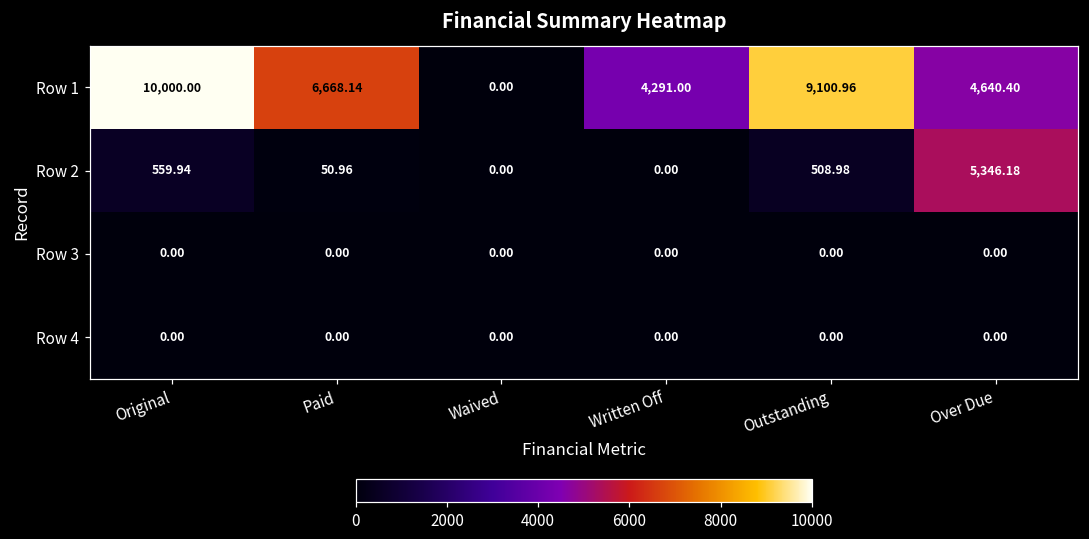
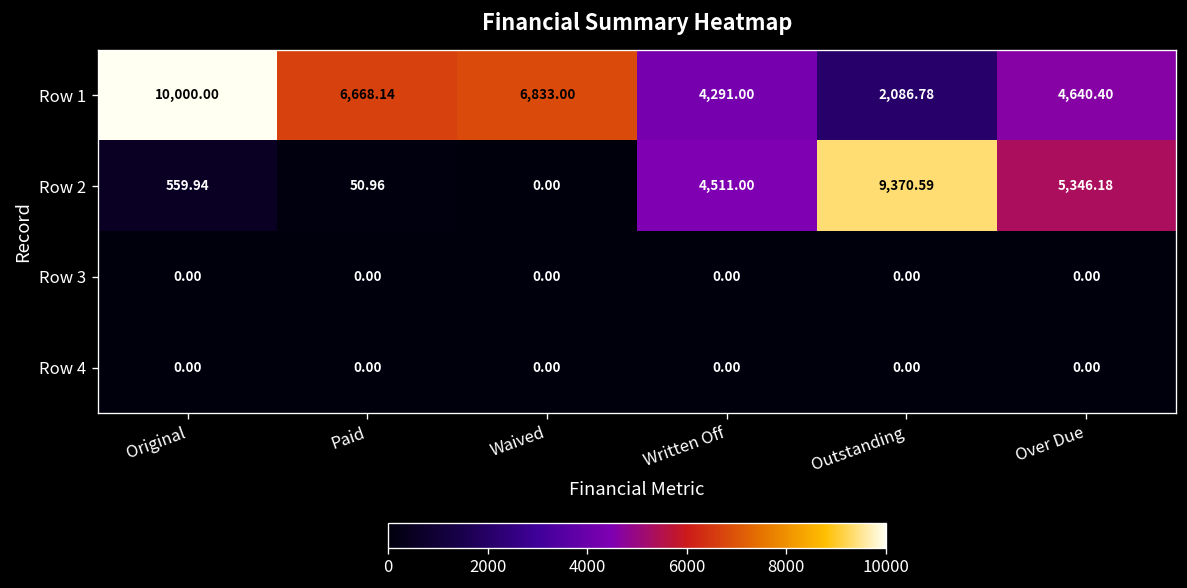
  {
    "Row 1": {
      "Original": "10,000.00",
      "Paid": "6,668.14",
-     "Waived": "0.00",
+     "Waived": "6,833.00",
      "Written Off": "4,291.00",
-     "Outstanding": "9,100.96",
+     "Outstanding": "2,086.78",
      "Over Due": "4,640.40"
    },
    "Row 2": {
      "Original": "559.94",
      "Paid": "50.96",
      "Waived": "0.00",
-     "Written Off": "0.00",
-     "Outstanding": "508.98",
+     "Written Off": "4,511.00",
+     "Outstanding": "9,370.59",
      "Over Due": "5,346.18"
    },
    "Row 3": {
      "Original": "0.00",
      "Paid": "0.00",
      "Waived": "0.00",
      "Written Off": "0.00",
      "Outstanding": "0.00",
      "Over Due": "0.00"
    },
    "Row 4": {
      "Original": "0.00",
      "Paid": "0.00",
      "Waived": "0.00",
      "Written Off": "0.00",
      "Outstanding": "0.00",
      "Over Due": "0.00"
    }
  }
